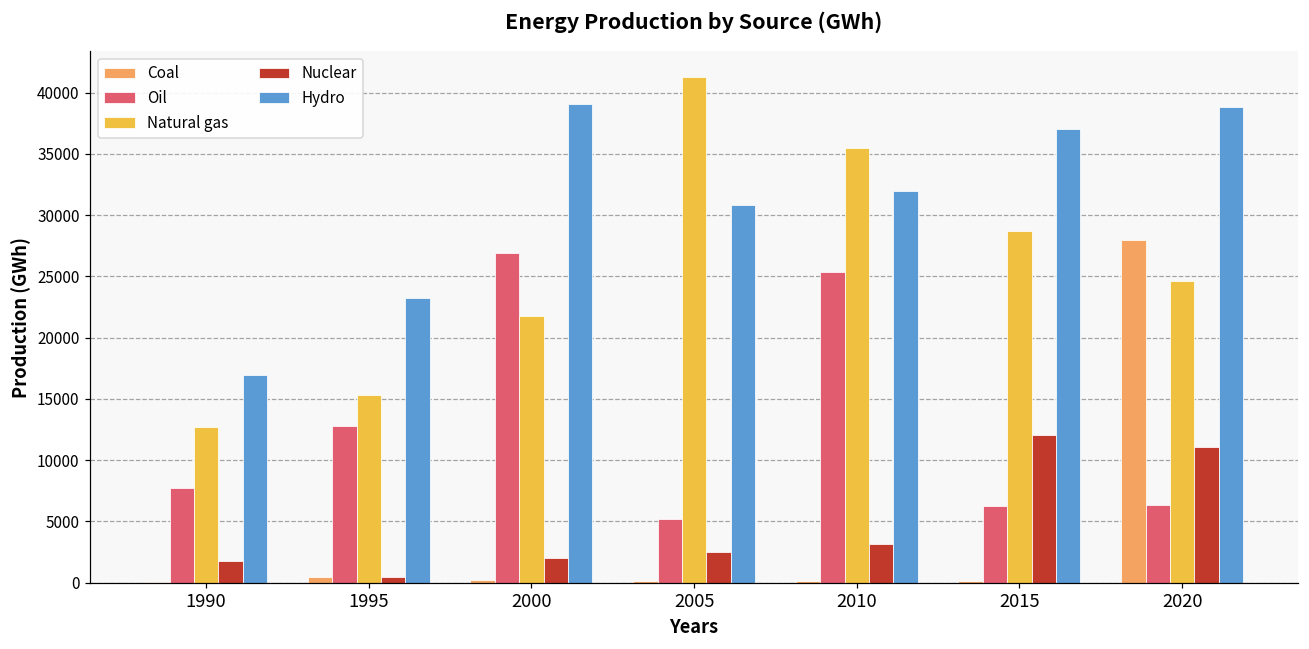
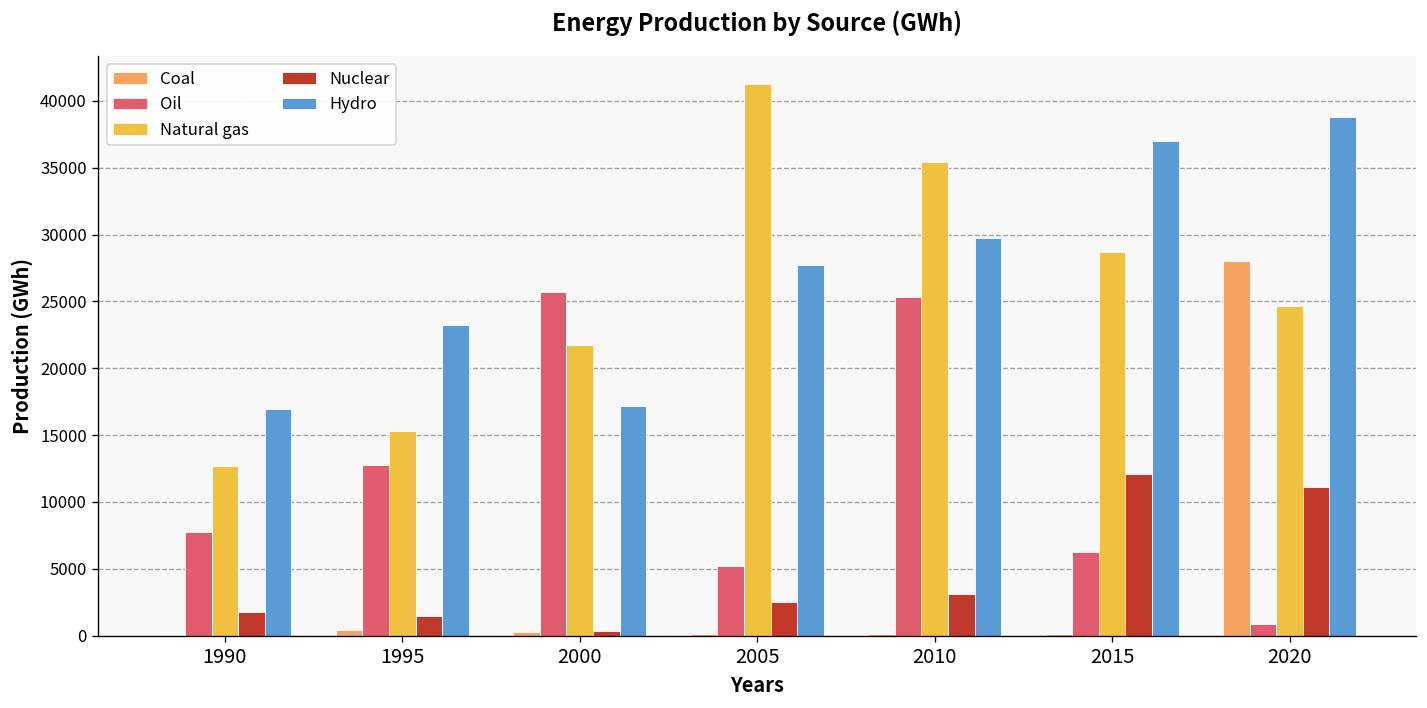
  {
    "Oil": {
      "1990": 7700,
      "1995": 12800,
-     "2000": 26900,
+     "2000": 25700,
      "2005": 5200,
      "2010": 25300,
      "2015": 6300,
-     "2020": 6300
+     "2020": 900
    },
    "Nuclear": {
      "1990": 1800,
-     "1995": 500,
-     "2000": 2000,
+     "1995": 1500,
+     "2000": 400,
      "2005": 2500,
      "2010": 3100,
      "2015": 12100,
      "2020": 11100
    },
    "Hydro": {
      "1990": 16900,
      "1995": 23200,
-     "2000": 39100,
-     "2005": 30900,
-     "2010": 32000,
+     "2000": 17200,
+     "2005": 27700,
+     "2010": 29700,
      "2015": 37000,
      "2020": 38800
    }
  }
